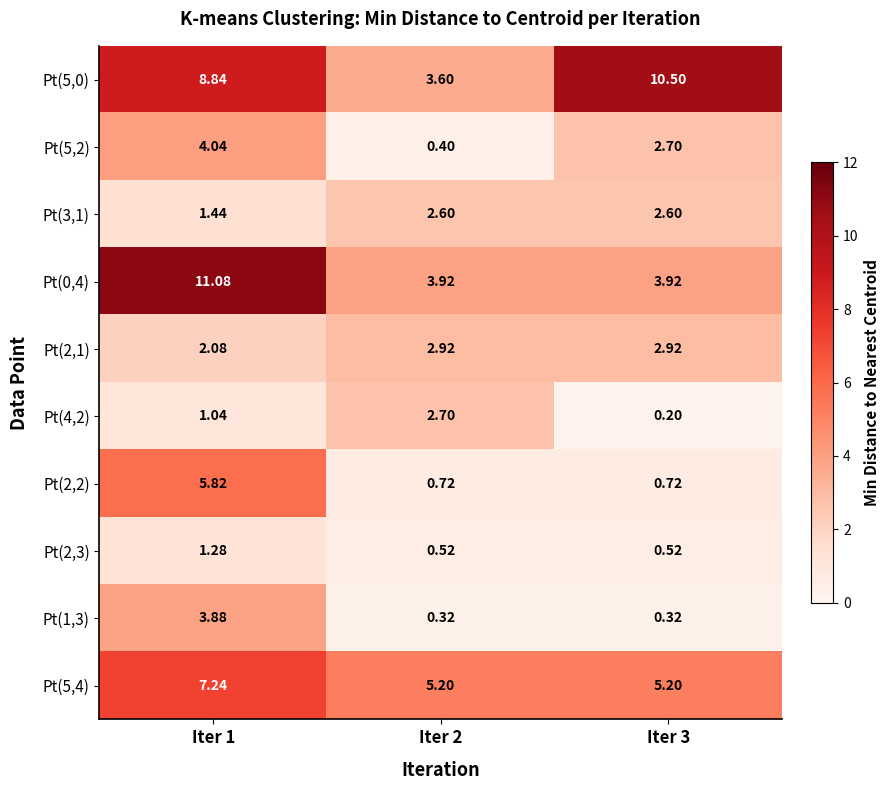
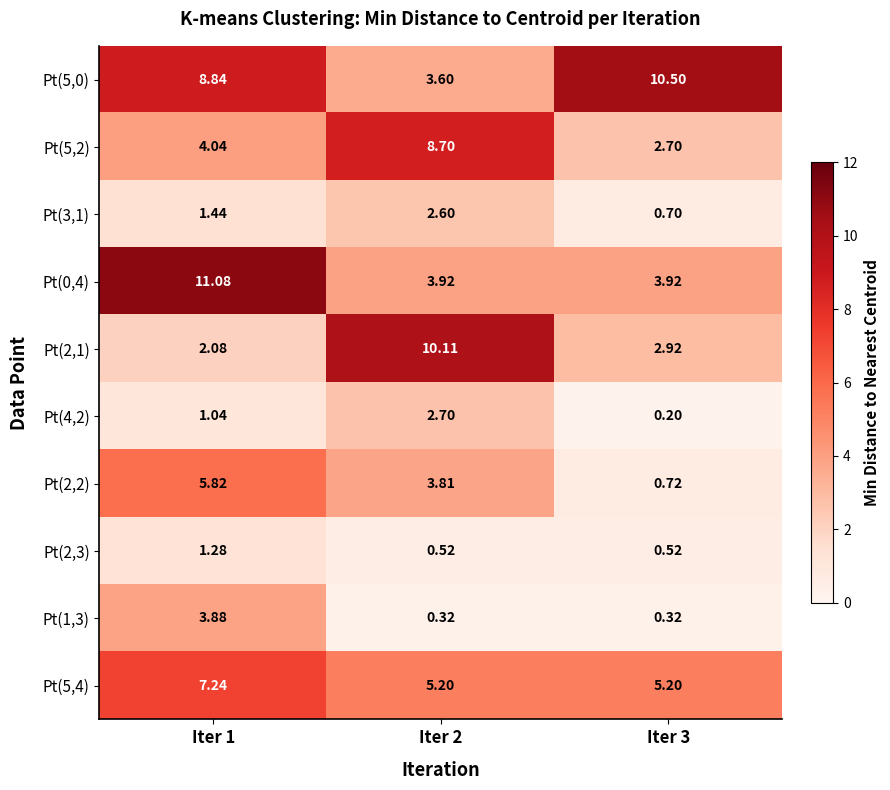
  {
    "Pt(5,0)": {
      "Iter 1": 8.84,
      "Iter 2": 3.60,
      "Iter 3": 10.50
    },
    "Pt(5,2)": {
      "Iter 1": 4.04,
-     "Iter 2": 0.40,
+     "Iter 2": 8.70,
      "Iter 3": 2.70
    },
    "Pt(3,1)": {
      "Iter 1": 1.44,
      "Iter 2": 2.60,
-     "Iter 3": 2.60
+     "Iter 3": 0.70
    },
    "Pt(0,4)": {
      "Iter 1": 11.08,
      "Iter 2": 3.92,
      "Iter 3": 3.92
    },
    "Pt(2,1)": {
      "Iter 1": 2.08,
-     "Iter 2": 2.92,
+     "Iter 2": 10.11,
      "Iter 3": 2.92
    },
    "Pt(4,2)": {
      "Iter 1": 1.04,
      "Iter 2": 2.70,
      "Iter 3": 0.20
    },
    "Pt(2,2)": {
      "Iter 1": 5.82,
-     "Iter 2": 0.72,
+     "Iter 2": 3.81,
      "Iter 3": 0.72
    },
    "Pt(2,3)": {
      "Iter 1": 1.28,
      "Iter 2": 0.52,
      "Iter 3": 0.52
    },
    "Pt(1,3)": {
      "Iter 1": 3.88,
      "Iter 2": 0.32,
      "Iter 3": 0.32
    },
    "Pt(5,4)": {
      "Iter 1": 7.24,
      "Iter 2": 5.20,
      "Iter 3": 5.20
    }
  }
